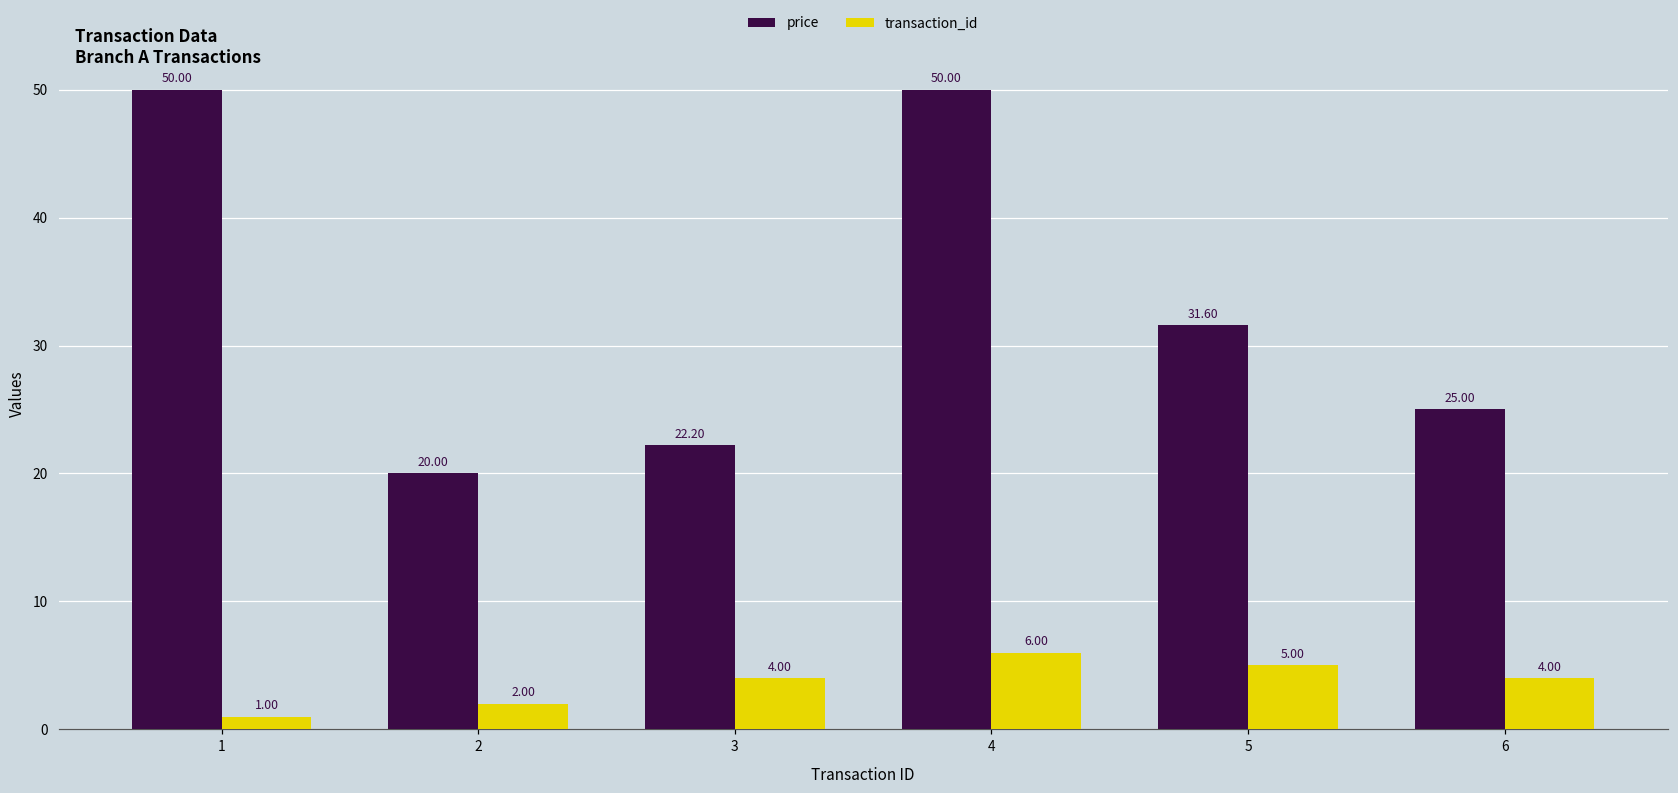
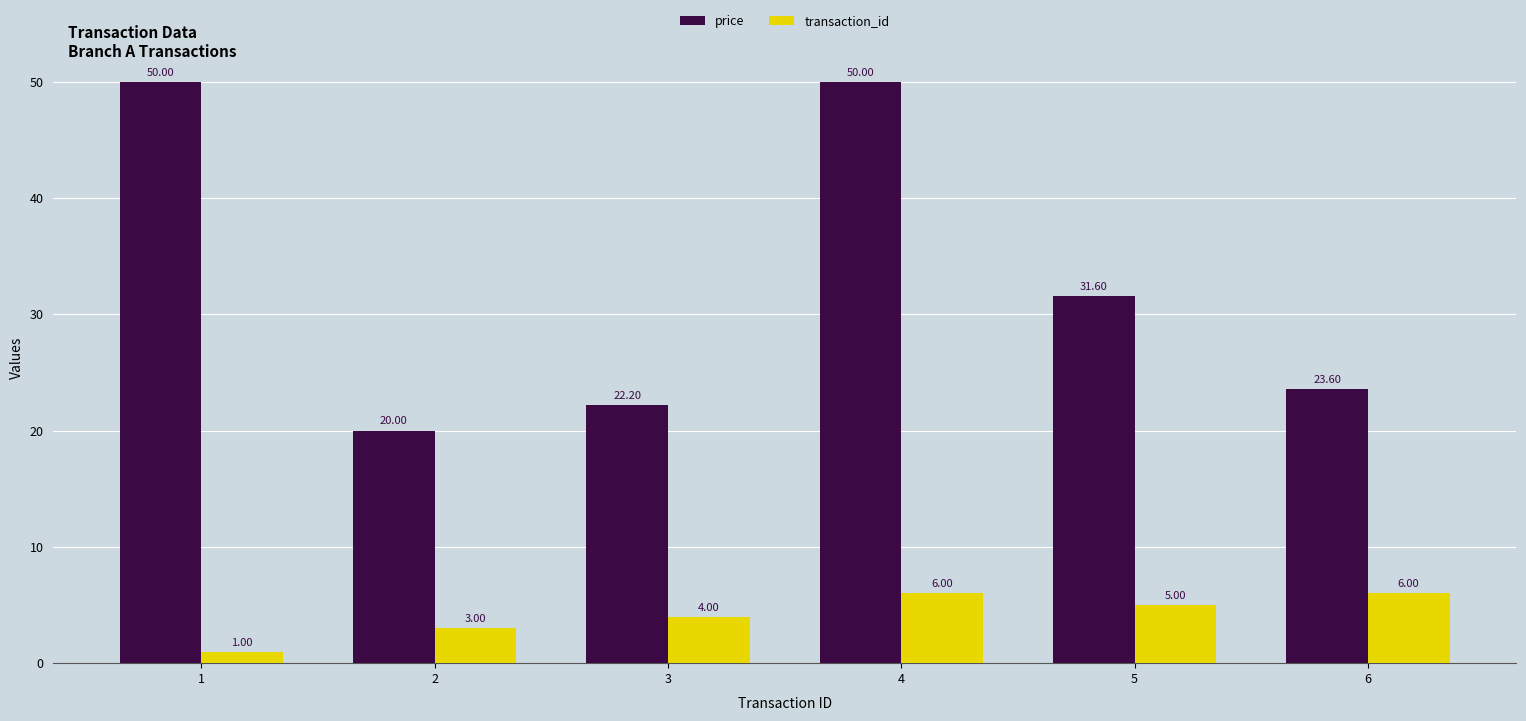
  {
    "price": {
      "1": 50.00,
      "2": 20.00,
      "3": 22.20,
      "4": 50.00,
      "5": 31.60,
-     "6": 25.00
+     "6": 23.60
    },
    "transaction_id": {
      "1": 1.00,
-     "2": 2.00,
+     "2": 3.00,
      "3": 4.00,
      "4": 6.00,
      "5": 5.00,
-     "6": 4.00
+     "6": 6.00
    }
  }
